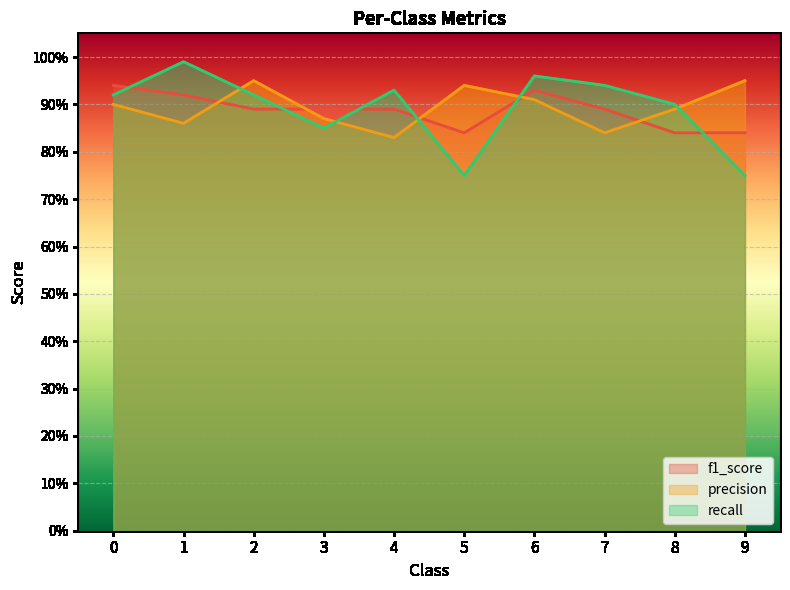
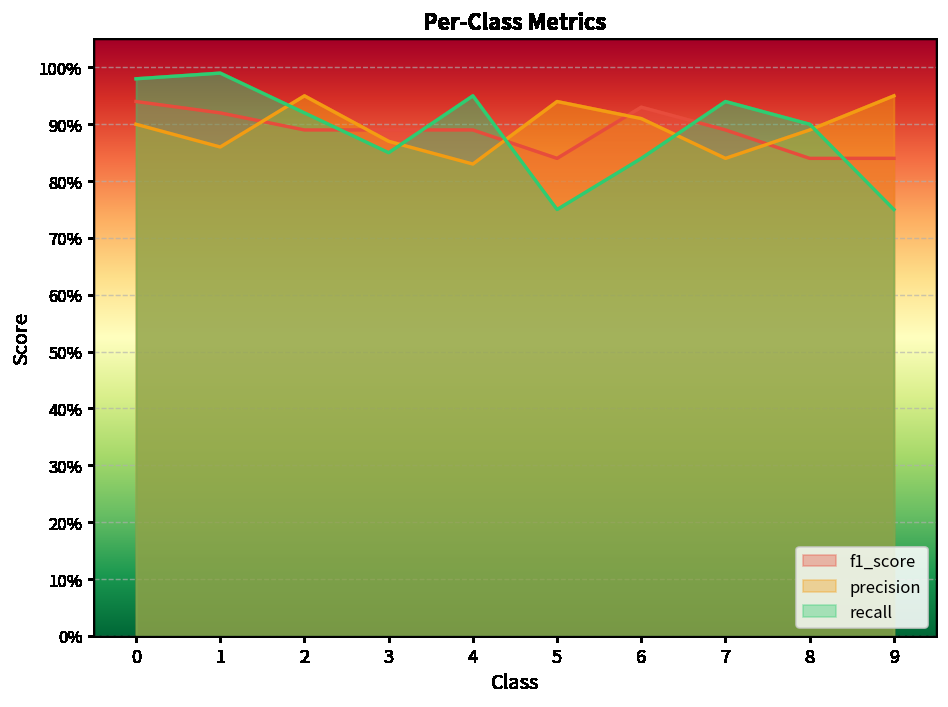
  {
    "recall": {
-     "0": "92%",
+     "0": "98%",
      "1": "99%",
      "2": "92%",
      "3": "85%",
-     "4": "93%",
+     "4": "95%",
      "5": "75%",
-     "6": "96%",
+     "6": "84%",
      "7": "94%",
      "8": "90%",
      "9": "75%"
    }
  }
